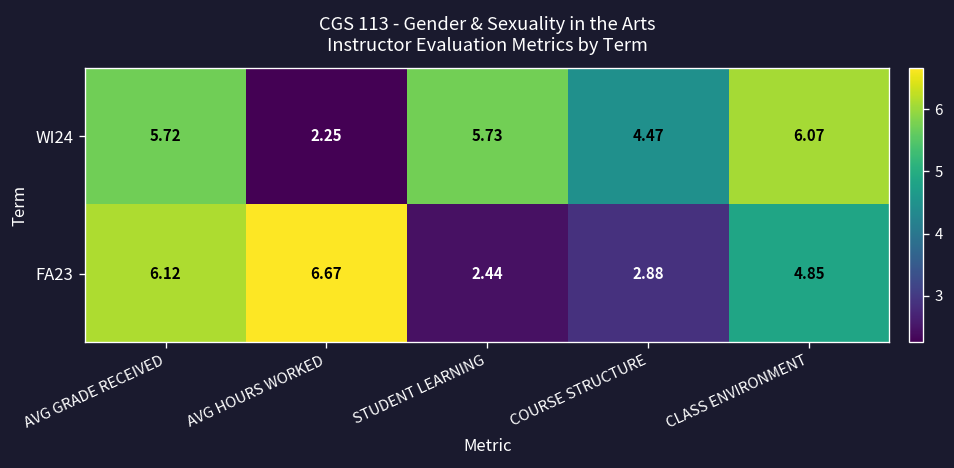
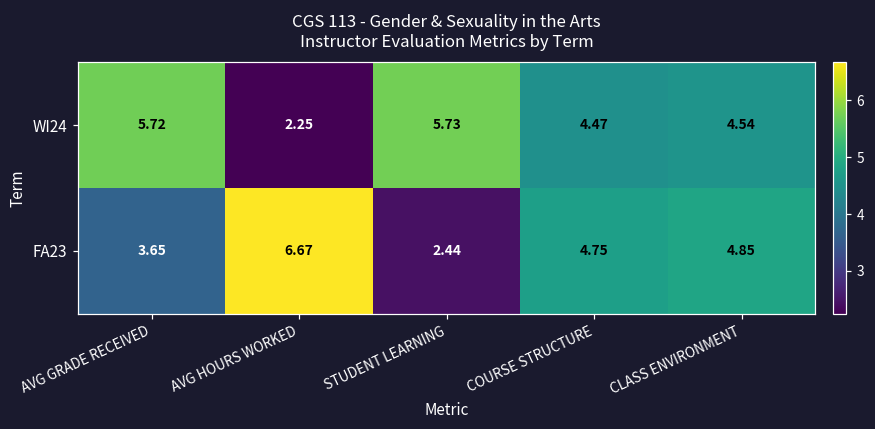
  {
    "WI24": {
      "AVG GRADE RECEIVED": 5.72,
      "AVG HOURS WORKED": 2.25,
      "STUDENT LEARNING": 5.73,
      "COURSE STRUCTURE": 4.47,
-     "CLASS ENVIRONMENT": 6.07
+     "CLASS ENVIRONMENT": 4.54
    },
    "FA23": {
-     "AVG GRADE RECEIVED": 6.12,
+     "AVG GRADE RECEIVED": 3.65,
      "AVG HOURS WORKED": 6.67,
      "STUDENT LEARNING": 2.44,
-     "COURSE STRUCTURE": 2.88,
+     "COURSE STRUCTURE": 4.75,
      "CLASS ENVIRONMENT": 4.85
    }
  }
